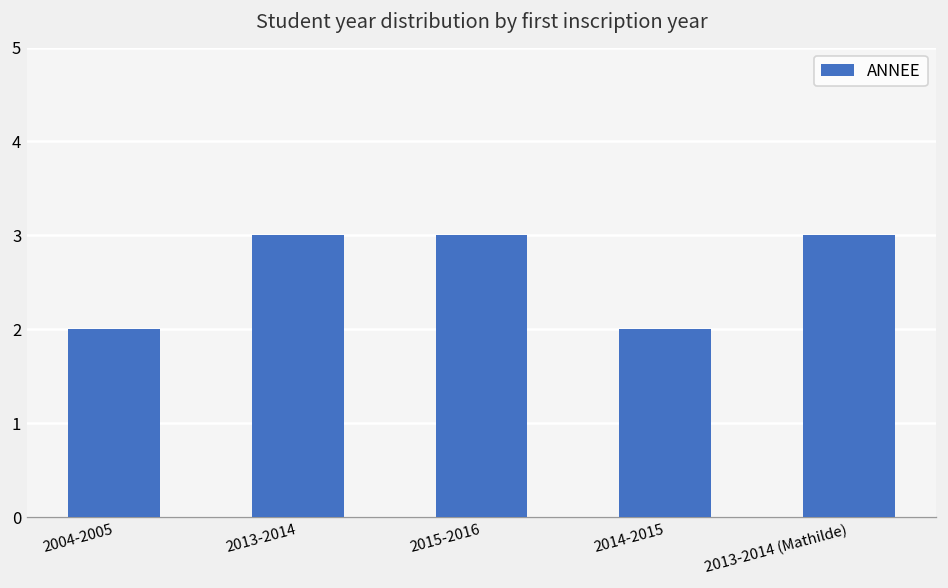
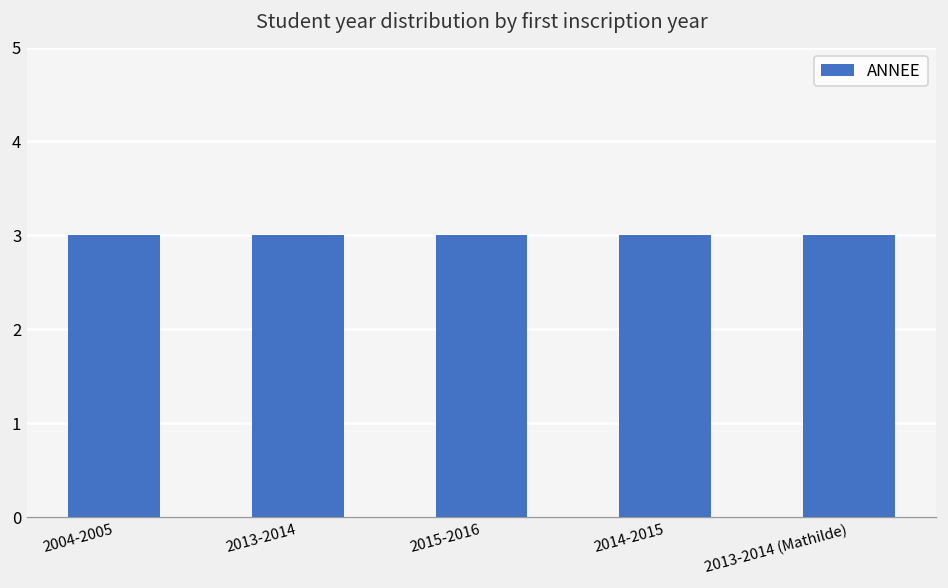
  {
-   "2004-2005": 2,
+   "2004-2005": 3,
    "2013-2014": 3,
    "2015-2016": 3,
-   "2014-2015": 2,
+   "2014-2015": 3,
    "2013-2014 (Mathilde)": 3
  }
